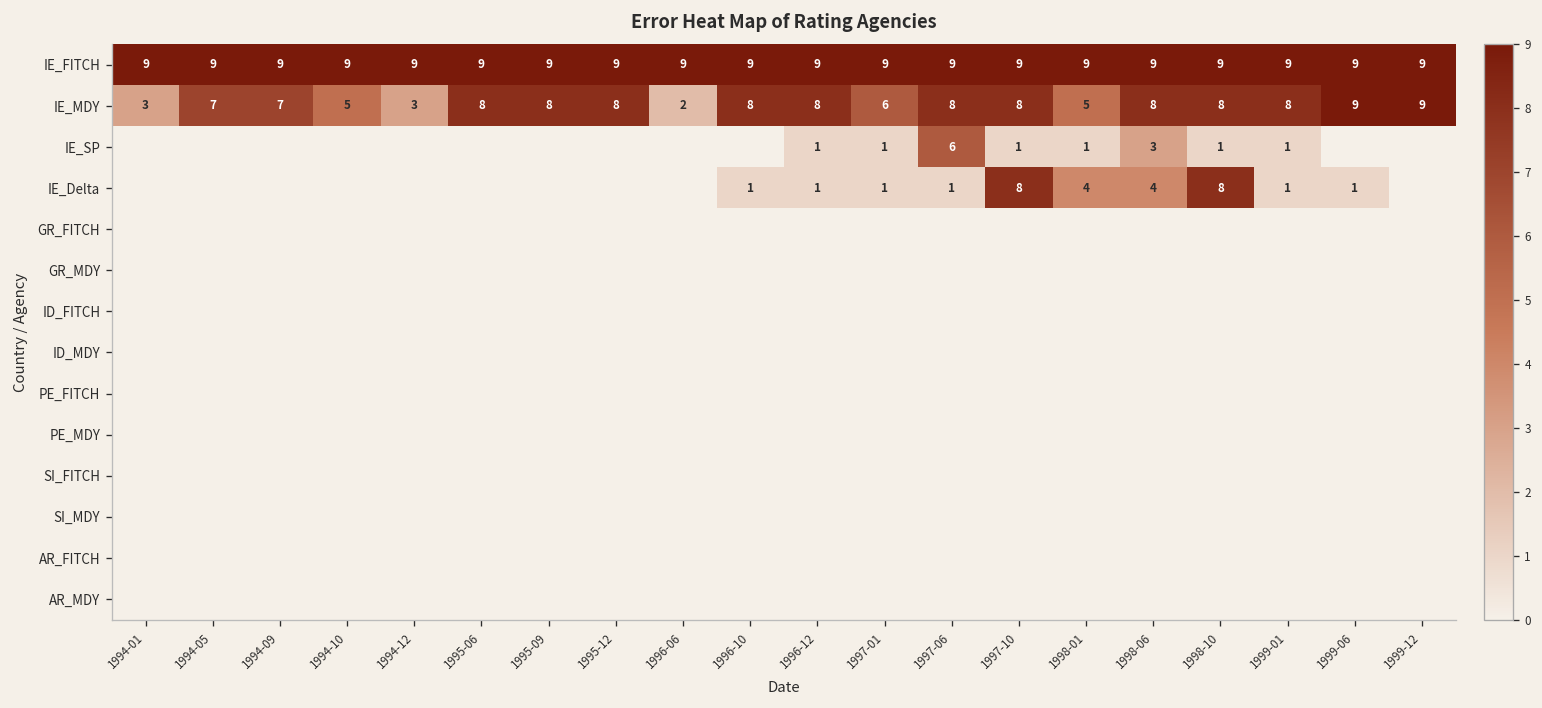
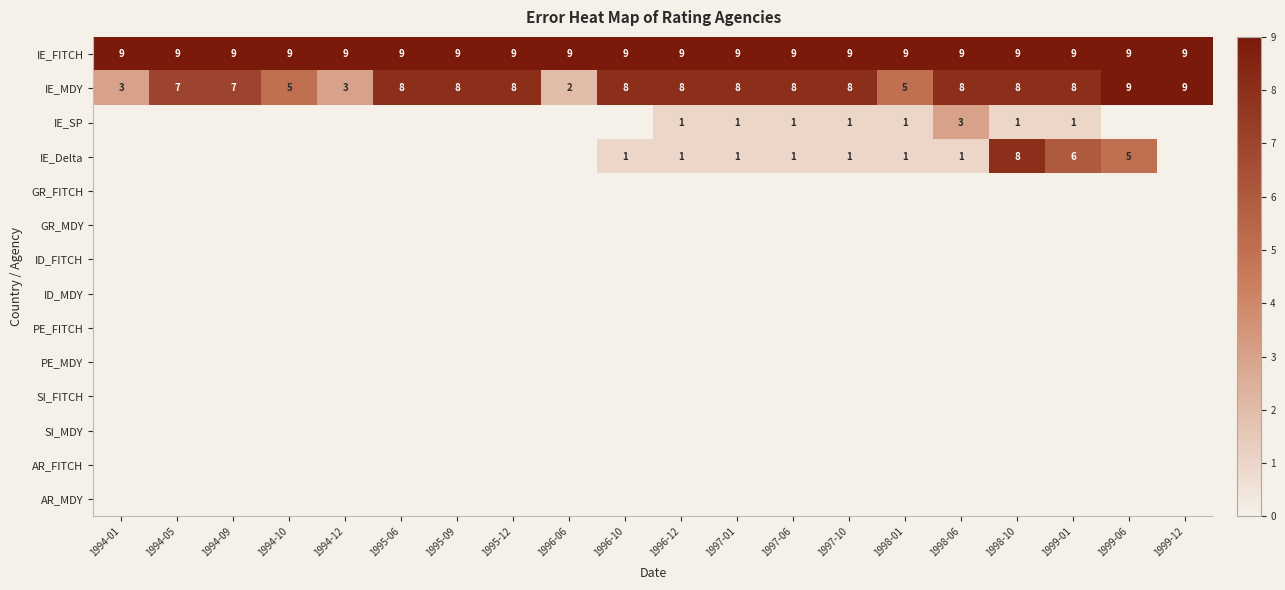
  {
    "IE_FITCH": {
      "1994-01": 9,
      "1994-05": 9,
      "1994-09": 9,
      "1994-10": 9,
      "1994-12": 9,
      "1995-06": 9,
      "1995-09": 9,
      "1995-12": 9,
      "1996-06": 9,
      "1996-10": 9,
      "1996-12": 9,
      "1997-01": 9,
      "1997-06": 9,
      "1997-10": 9,
      "1998-01": 9,
      "1998-06": 9,
      "1998-10": 9,
      "1999-01": 9,
      "1999-06": 9,
      "1999-12": 9
    },
    "IE_MDY": {
      "1994-01": 3,
      "1994-05": 7,
      "1994-09": 7,
      "1994-10": 5,
      "1994-12": 3,
      "1995-06": 8,
      "1995-09": 8,
      "1995-12": 8,
      "1996-06": 2,
      "1996-10": 8,
      "1996-12": 8,
-     "1997-01": 6,
+     "1997-01": 8,
      "1997-06": 8,
      "1997-10": 8,
      "1998-01": 5,
      "1998-06": 8,
      "1998-10": 8,
      "1999-01": 8,
      "1999-06": 9,
      "1999-12": 9
    },
    "IE_SP": {
      "1996-12": 1,
      "1997-01": 1,
-     "1997-06": 6,
+     "1997-06": 1,
      "1997-10": 1,
      "1998-01": 1,
      "1998-06": 3,
      "1998-10": 1,
      "1999-01": 1
    },
    "IE_Delta": {
      "1996-10": 1,
      "1996-12": 1,
      "1997-01": 1,
      "1997-06": 1,
-     "1997-10": 8,
-     "1998-01": 4,
-     "1998-06": 4,
+     "1997-10": 1,
+     "1998-01": 1,
+     "1998-06": 1,
      "1998-10": 8,
-     "1999-01": 1,
-     "1999-06": 1
+     "1999-01": 6,
+     "1999-06": 5
    }
  }
